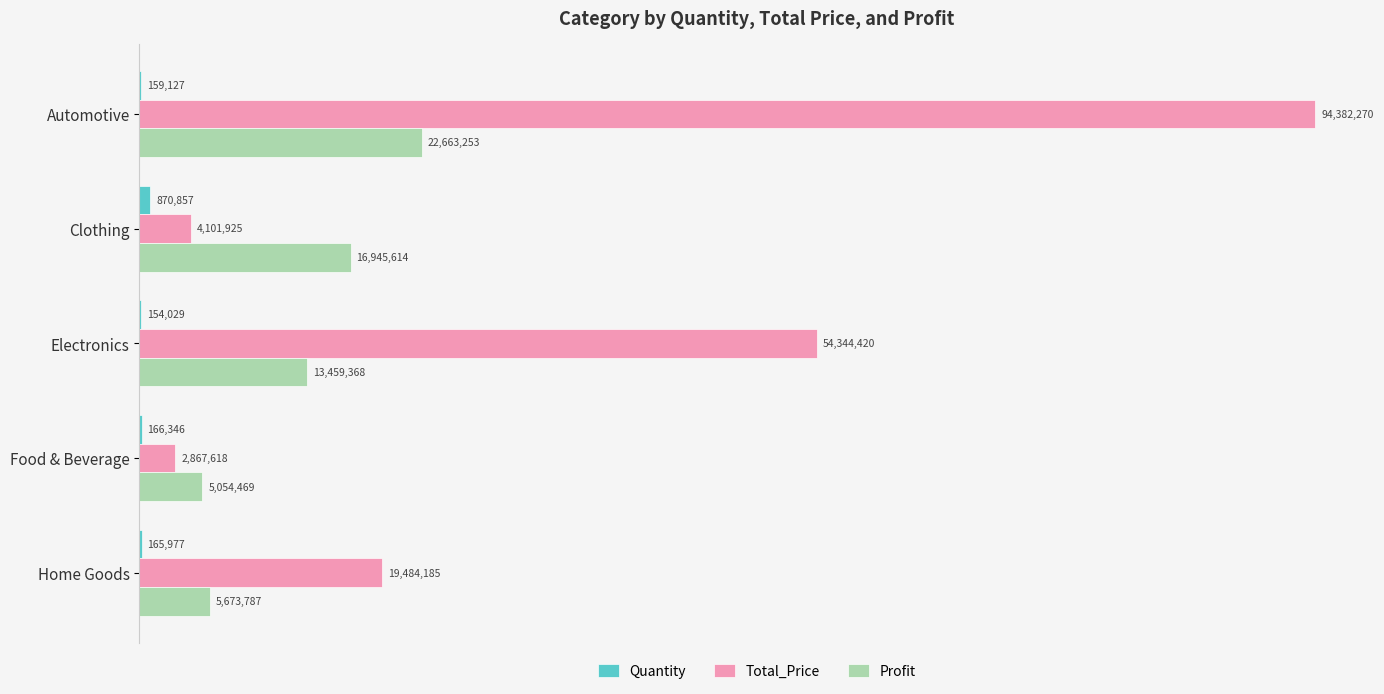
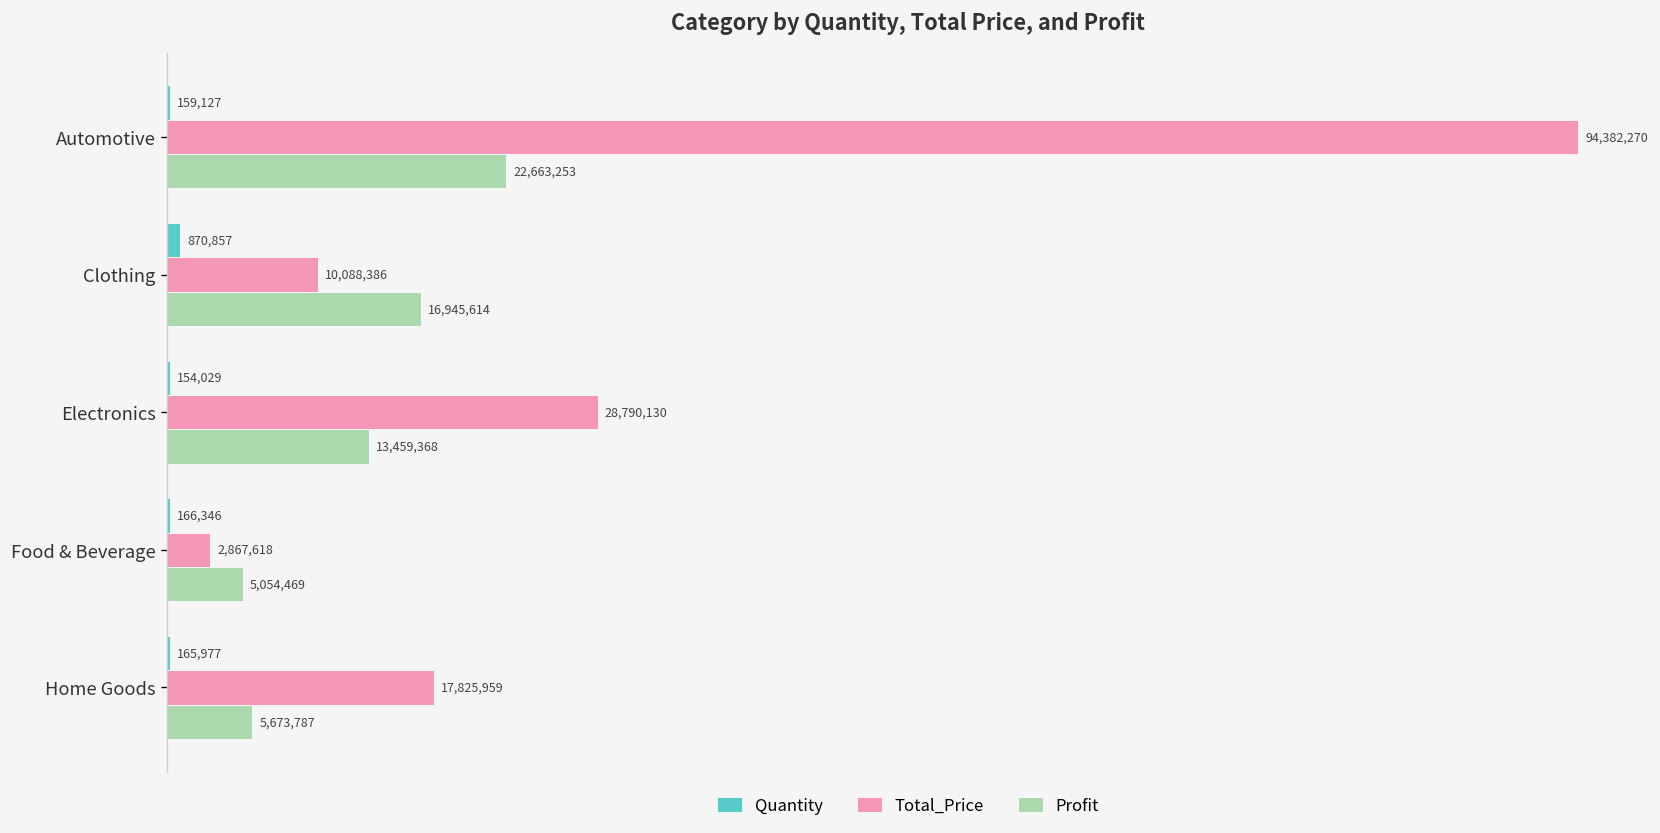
  {
    "Quantity": {
      "Automotive": "159,127",
      "Clothing": "870,857",
      "Electronics": "154,029",
      "Food & Beverage": "166,346",
      "Home Goods": "165,977"
    },
    "Total_Price": {
      "Automotive": "94,382,270",
-     "Clothing": "4,101,925",
-     "Electronics": "54,344,420",
+     "Clothing": "10,088,386",
+     "Electronics": "28,790,130",
      "Food & Beverage": "2,867,618",
-     "Home Goods": "19,484,185"
+     "Home Goods": "17,825,959"
    },
    "Profit": {
      "Automotive": "22,663,253",
      "Clothing": "16,945,614",
      "Electronics": "13,459,368",
      "Food & Beverage": "5,054,469",
      "Home Goods": "5,673,787"
    }
  }
